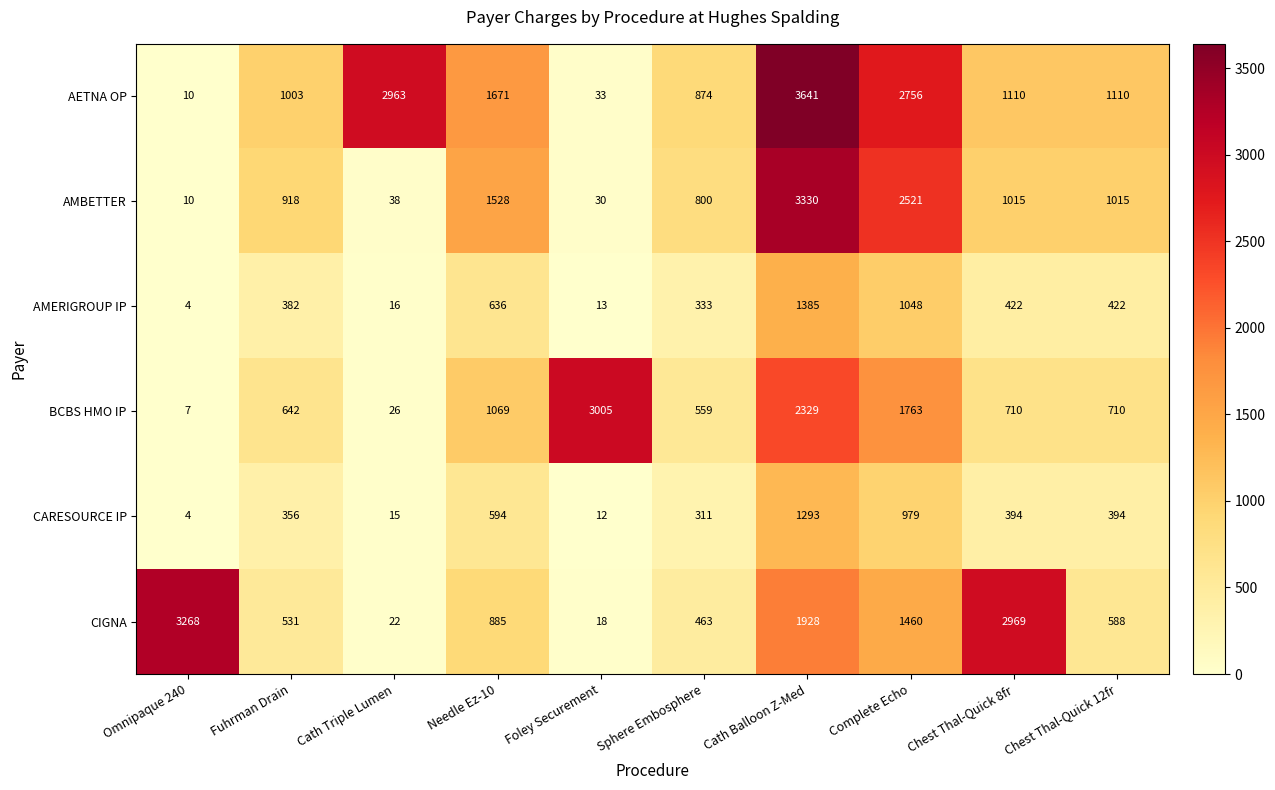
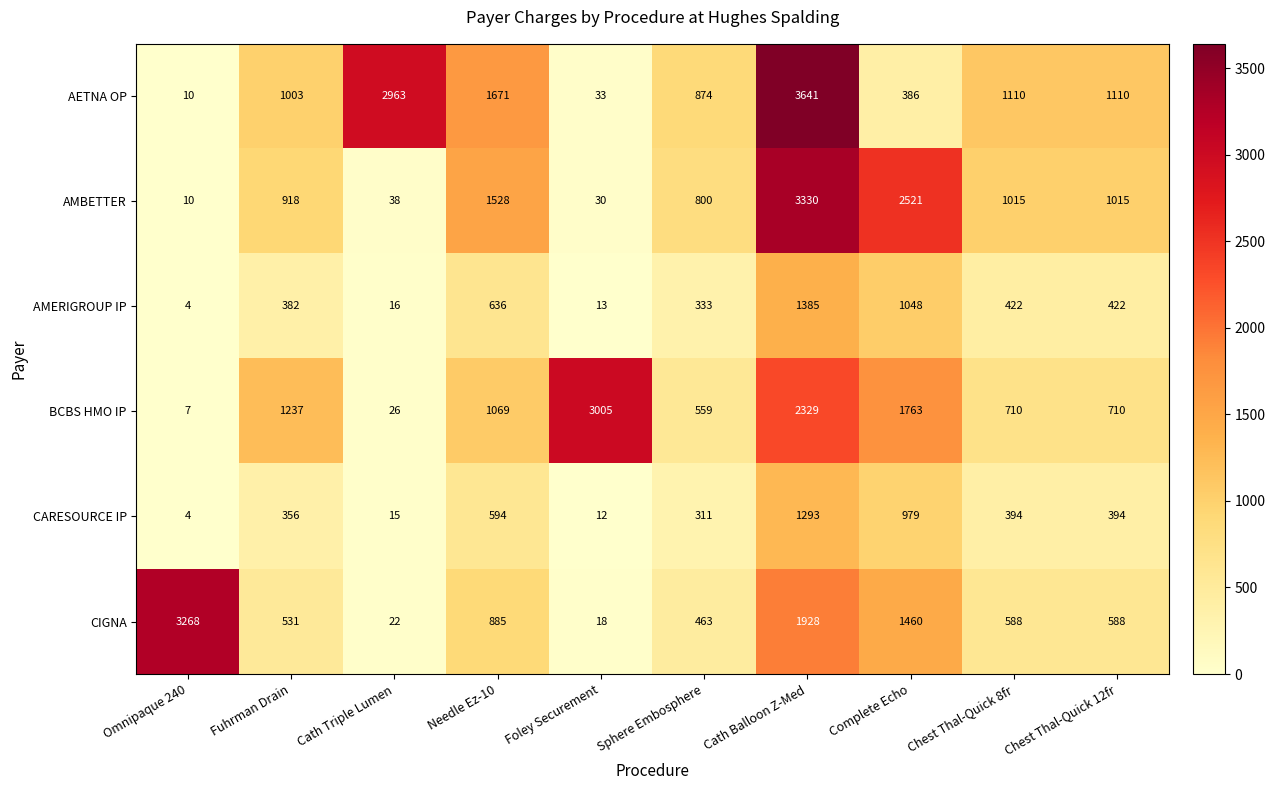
  {
    "AETNA OP": {
      "Omnipaque 240": 10,
      "Fuhrman Drain": 1003,
      "Cath Triple Lumen": 2963,
      "Needle Ez-10": 1671,
      "Foley Securement": 33,
      "Sphere Embosphere": 874,
      "Cath Balloon Z-Med": 3641,
-     "Complete Echo": 2756,
+     "Complete Echo": 386,
      "Chest Thal-Quick 8fr": 1110,
      "Chest Thal-Quick 12fr": 1110
    },
    "AMBETTER": {
      "Omnipaque 240": 10,
      "Fuhrman Drain": 918,
      "Cath Triple Lumen": 38,
      "Needle Ez-10": 1528,
      "Foley Securement": 30,
      "Sphere Embosphere": 800,
      "Cath Balloon Z-Med": 3330,
      "Complete Echo": 2521,
      "Chest Thal-Quick 8fr": 1015,
      "Chest Thal-Quick 12fr": 1015
    },
    "AMERIGROUP IP": {
      "Omnipaque 240": 4,
      "Fuhrman Drain": 382,
      "Cath Triple Lumen": 16,
      "Needle Ez-10": 636,
      "Foley Securement": 13,
      "Sphere Embosphere": 333,
      "Cath Balloon Z-Med": 1385,
      "Complete Echo": 1048,
      "Chest Thal-Quick 8fr": 422,
      "Chest Thal-Quick 12fr": 422
    },
    "BCBS HMO IP": {
      "Omnipaque 240": 7,
-     "Fuhrman Drain": 642,
+     "Fuhrman Drain": 1237,
      "Cath Triple Lumen": 26,
      "Needle Ez-10": 1069,
      "Foley Securement": 3005,
      "Sphere Embosphere": 559,
      "Cath Balloon Z-Med": 2329,
      "Complete Echo": 1763,
      "Chest Thal-Quick 8fr": 710,
      "Chest Thal-Quick 12fr": 710
    },
    "CARESOURCE IP": {
      "Omnipaque 240": 4,
      "Fuhrman Drain": 356,
      "Cath Triple Lumen": 15,
      "Needle Ez-10": 594,
      "Foley Securement": 12,
      "Sphere Embosphere": 311,
      "Cath Balloon Z-Med": 1293,
      "Complete Echo": 979,
      "Chest Thal-Quick 8fr": 394,
      "Chest Thal-Quick 12fr": 394
    },
    "CIGNA": {
      "Omnipaque 240": 3268,
      "Fuhrman Drain": 531,
      "Cath Triple Lumen": 22,
      "Needle Ez-10": 885,
      "Foley Securement": 18,
      "Sphere Embosphere": 463,
      "Cath Balloon Z-Med": 1928,
      "Complete Echo": 1460,
-     "Chest Thal-Quick 8fr": 2969,
+     "Chest Thal-Quick 8fr": 588,
      "Chest Thal-Quick 12fr": 588
    }
  }
